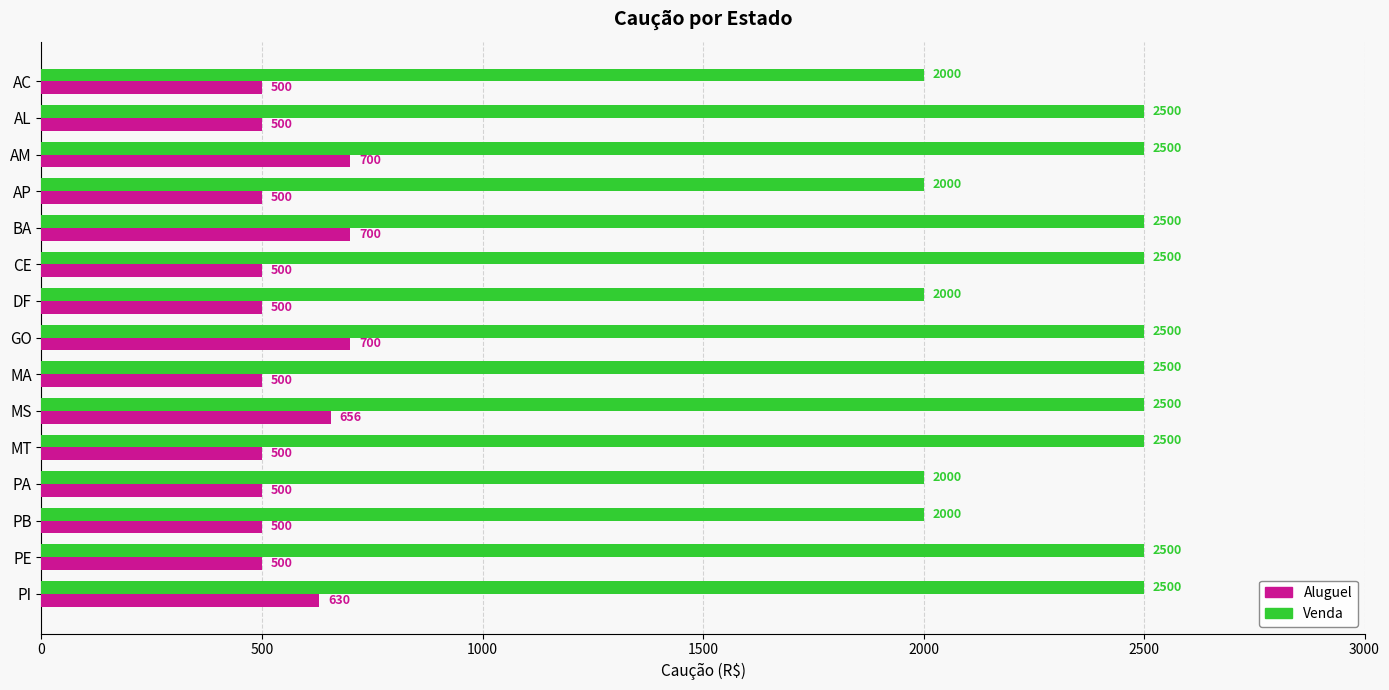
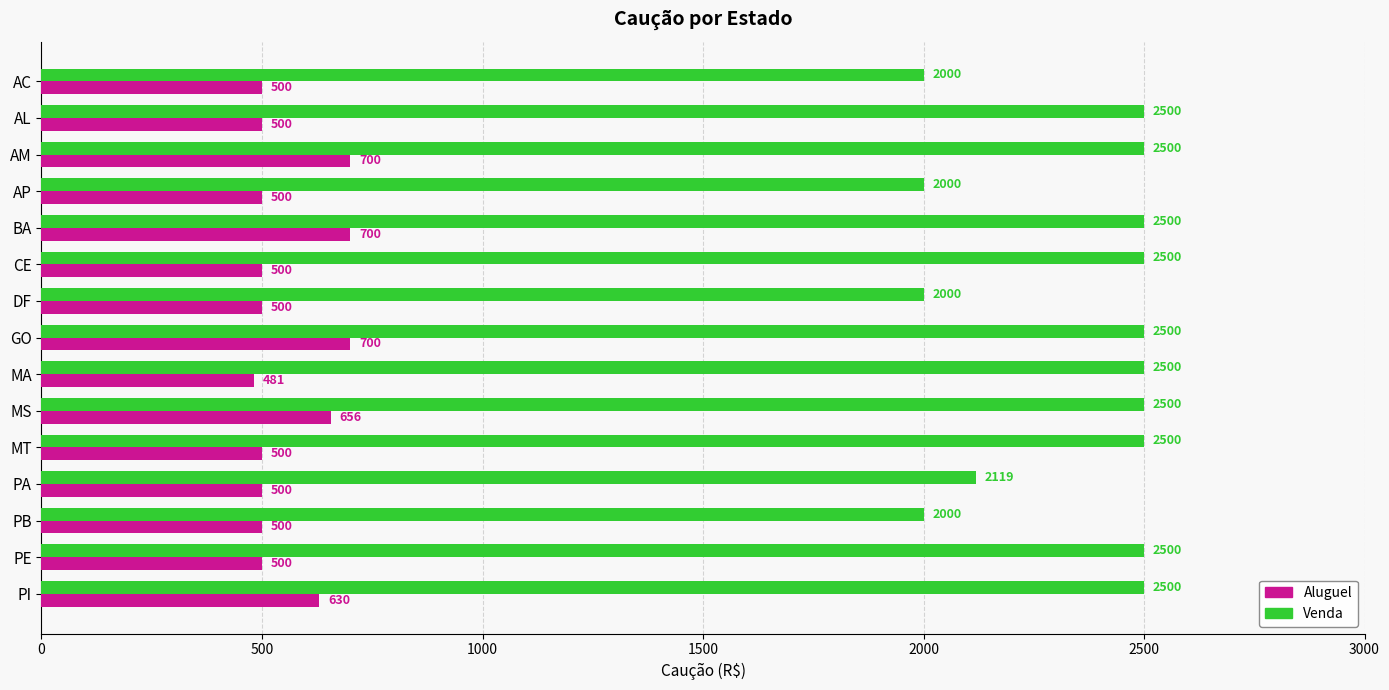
  {
    "Aluguel": {
      "AC": 500,
      "AL": 500,
      "AM": 700,
      "AP": 500,
      "BA": 700,
      "CE": 500,
      "DF": 500,
      "GO": 700,
-     "MA": 500,
+     "MA": 481,
      "MS": 656,
      "MT": 500,
      "PA": 500,
      "PB": 500,
      "PE": 500,
      "PI": 630
    },
    "Venda": {
      "AC": 2000,
      "AL": 2500,
      "AM": 2500,
      "AP": 2000,
      "BA": 2500,
      "CE": 2500,
      "DF": 2000,
      "GO": 2500,
      "MA": 2500,
      "MS": 2500,
      "MT": 2500,
-     "PA": 2000,
+     "PA": 2119,
      "PB": 2000,
      "PE": 2500,
      "PI": 2500
    }
  }
